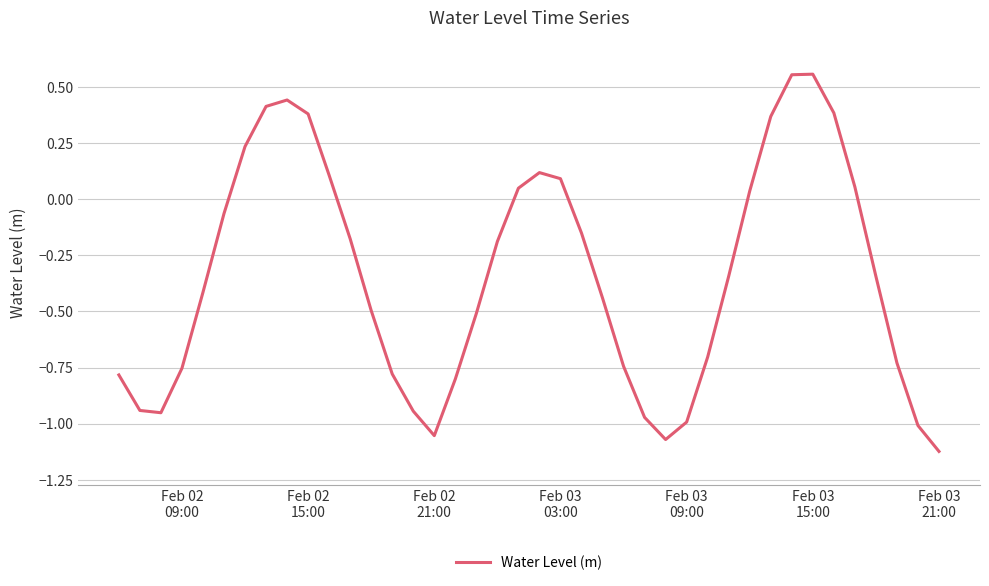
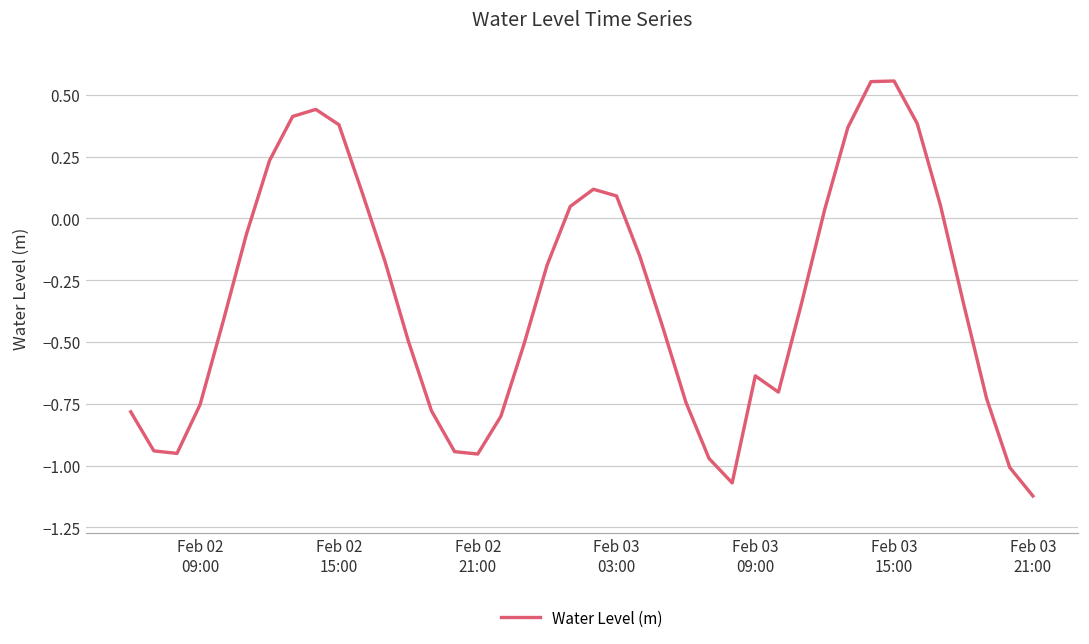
  {
    "Feb 02 09:00": -0.75,
    "Feb 02 15:00": 0.38,
-   "Feb 02 21:00": -1.05,
+   "Feb 02 21:00": -0.95,
    "Feb 03 03:00": 0.09,
-   "Feb 03 09:00": -0.99,
+   "Feb 03 09:00": -0.64,
    "Feb 03 15:00": 0.56,
    "Feb 03 21:00": -1.12
  }
